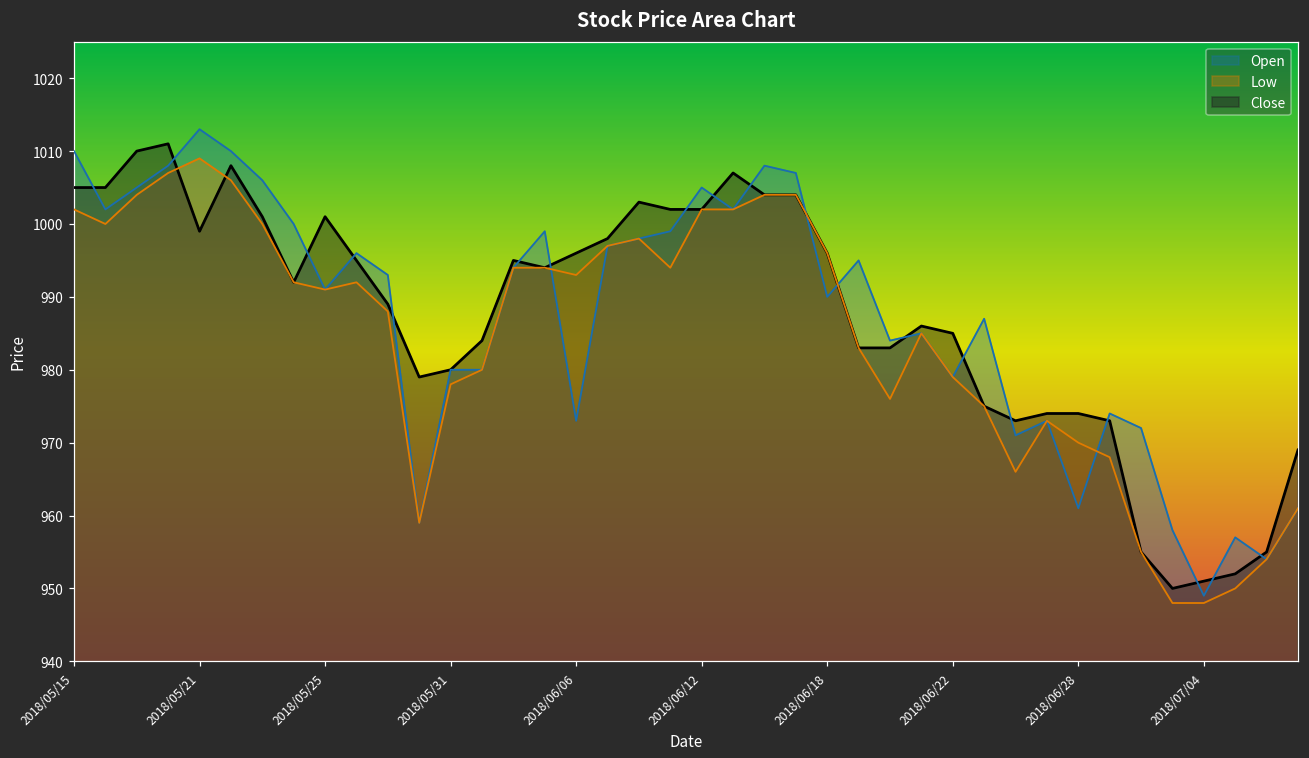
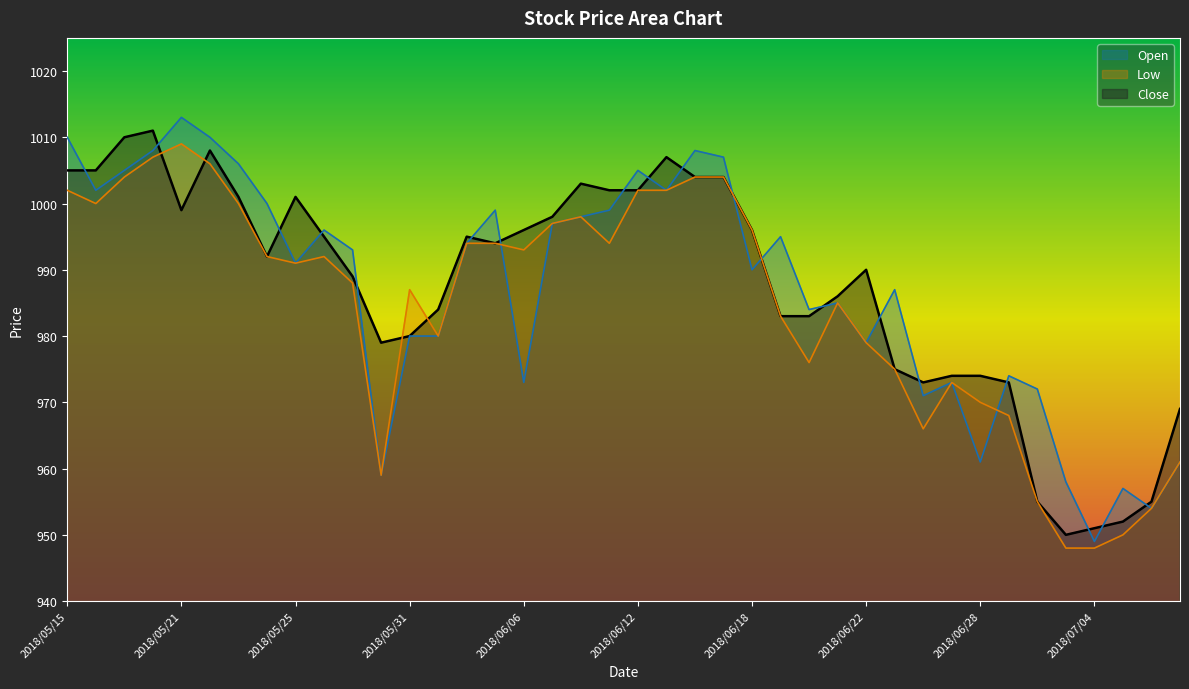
  {
    "Open": {
      "2018/05/15": 1010,
      "2018/05/21": 1013,
      "2018/06/06": 973,
      "2018/06/12": 1005,
      "2018/06/18": 990,
      "2018/06/28": 961,
      "2018/07/04": 949
    },
    "Low": {
      "2018/05/15": 1002,
      "2018/05/21": 1009,
-     "2018/05/31": 978,
+     "2018/05/31": 987,
      "2018/06/06": 993,
      "2018/06/28": 970,
      "2018/07/04": 948
    },
    "Close": {
      "2018/05/15": 1005,
      "2018/05/21": 999,
      "2018/05/25": 1001,
      "2018/06/06": 996,
-     "2018/06/22": 985,
+     "2018/06/22": 990,
      "2018/06/28": 974,
      "2018/07/04": 951
    }
  }
